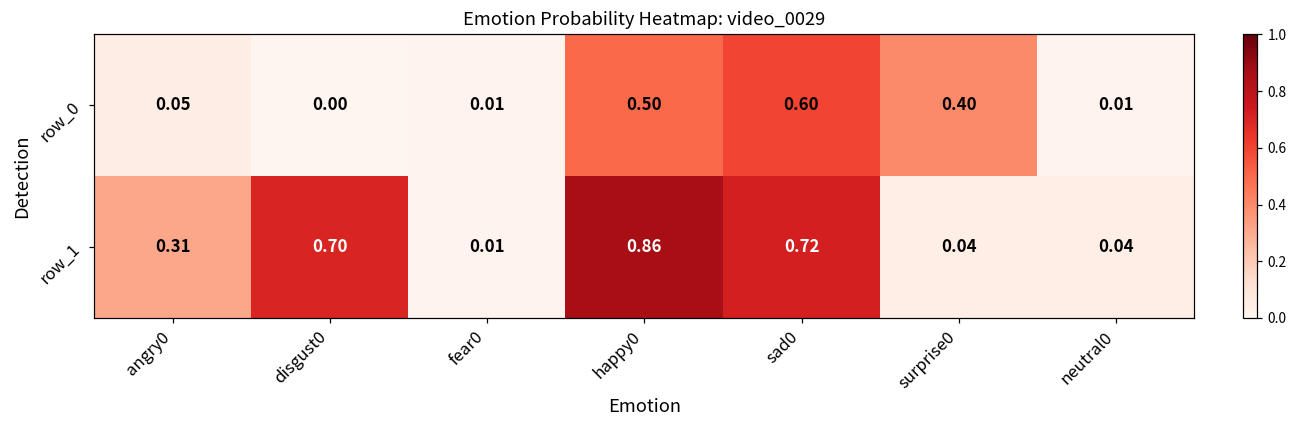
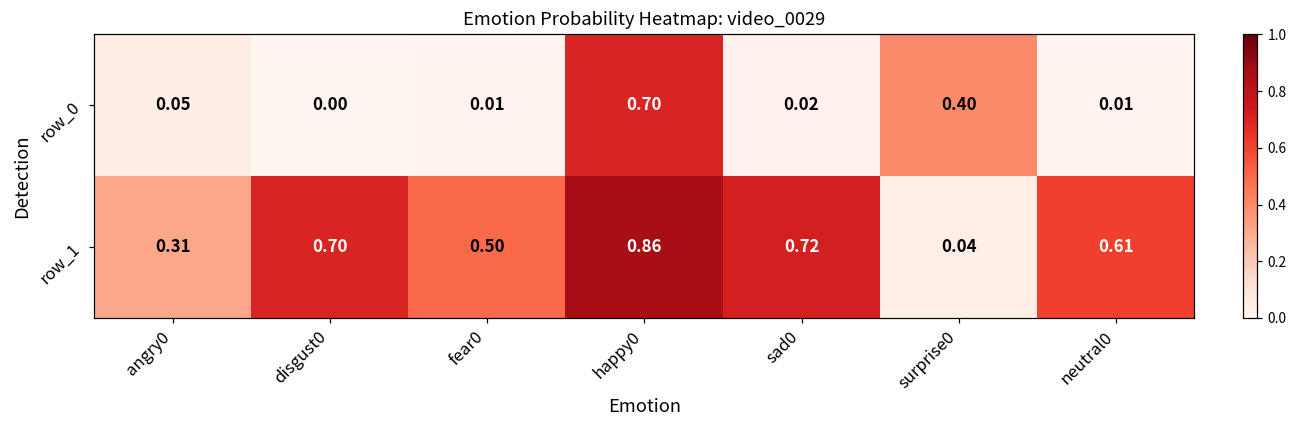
  {
    "row_0": {
      "angry0": 0.05,
      "disgust0": 0.00,
      "fear0": 0.01,
-     "happy0": 0.50,
-     "sad0": 0.60,
+     "happy0": 0.70,
+     "sad0": 0.02,
      "surprise0": 0.40,
      "neutral0": 0.01
    },
    "row_1": {
      "angry0": 0.31,
      "disgust0": 0.70,
-     "fear0": 0.01,
+     "fear0": 0.50,
      "happy0": 0.86,
      "sad0": 0.72,
      "surprise0": 0.04,
-     "neutral0": 0.04
+     "neutral0": 0.61
    }
  }
